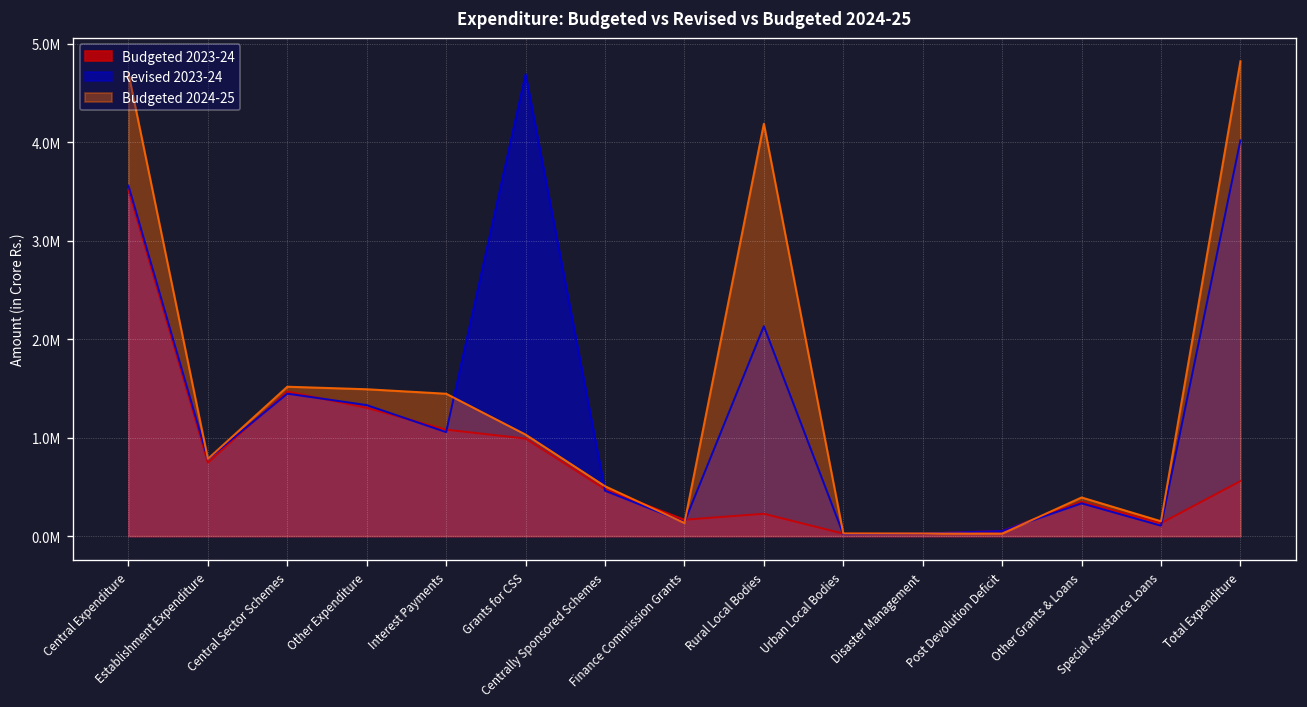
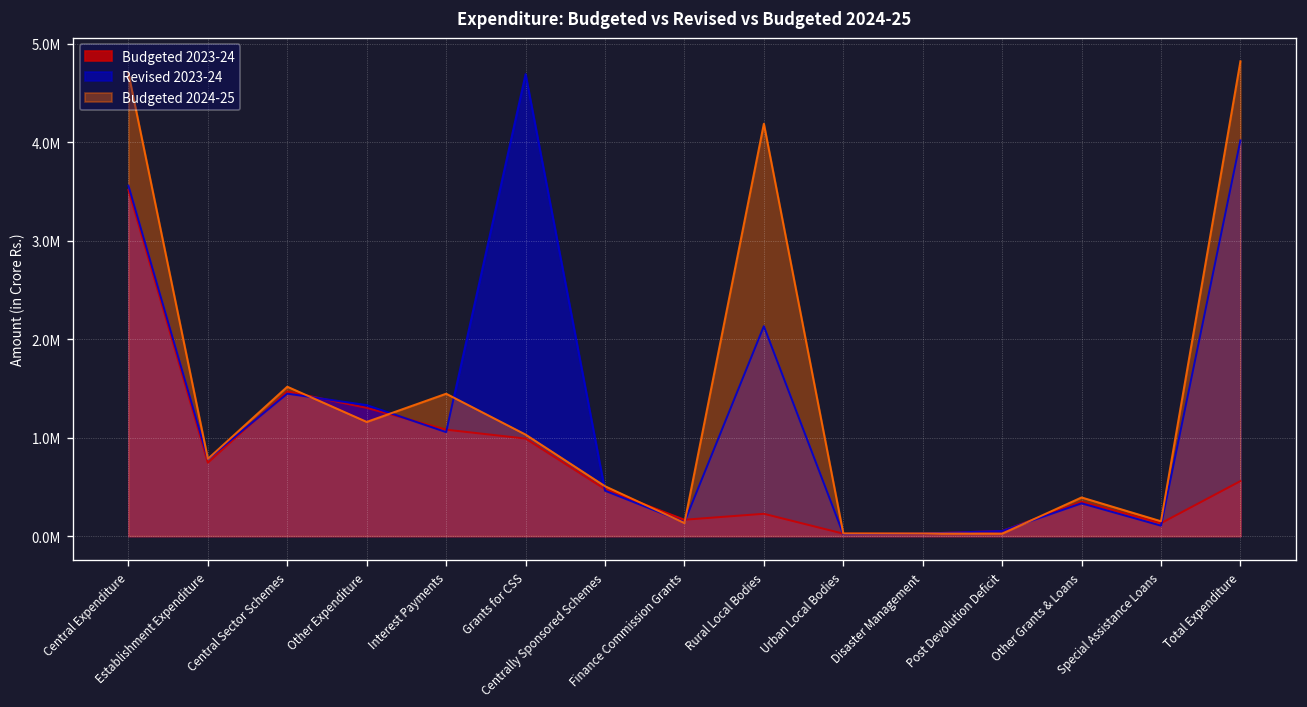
  {
    "Budgeted 2023-24": {
      "Central Expenditure": 3500000,
      "Establishment Expenditure": 700000,
      "Grants for CSS": 1000000,
      "Rural Local Bodies": 200000,
      "Total Expenditure": 600000
    },
    "Revised 2023-24": {
      "Central Expenditure": 3600000,
      "Grants for CSS": 4700000,
      "Rural Local Bodies": 2100000,
      "Total Expenditure": 4000000
    },
    "Budgeted 2024-25": {
      "Central Sector Schemes": 1500000,
-     "Other Expenditure": 1500000,
+     "Other Expenditure": 1200000,
      "Interest Payments": 1400000,
      "Grants for CSS": 1000000,
      "Rural Local Bodies": 4200000,
      "Other Grants & Loans": 400000,
      "Total Expenditure": 4800000
    }
  }
